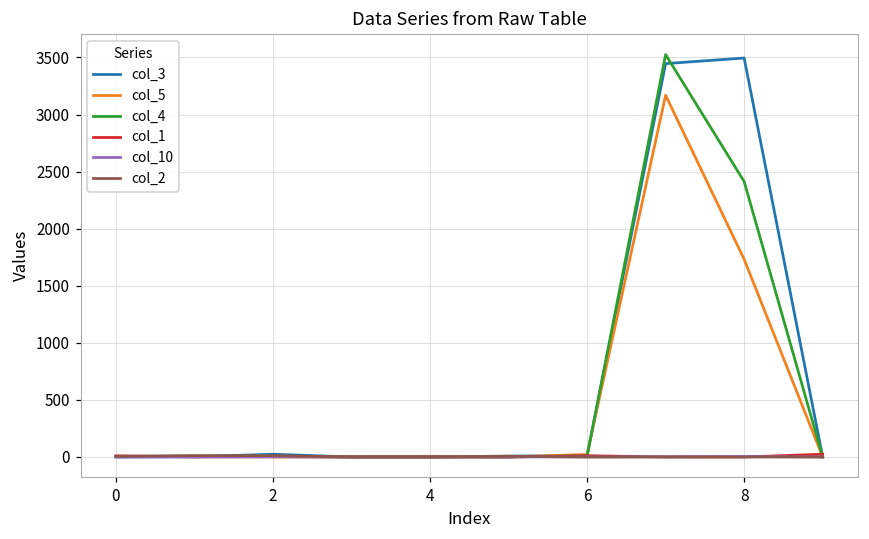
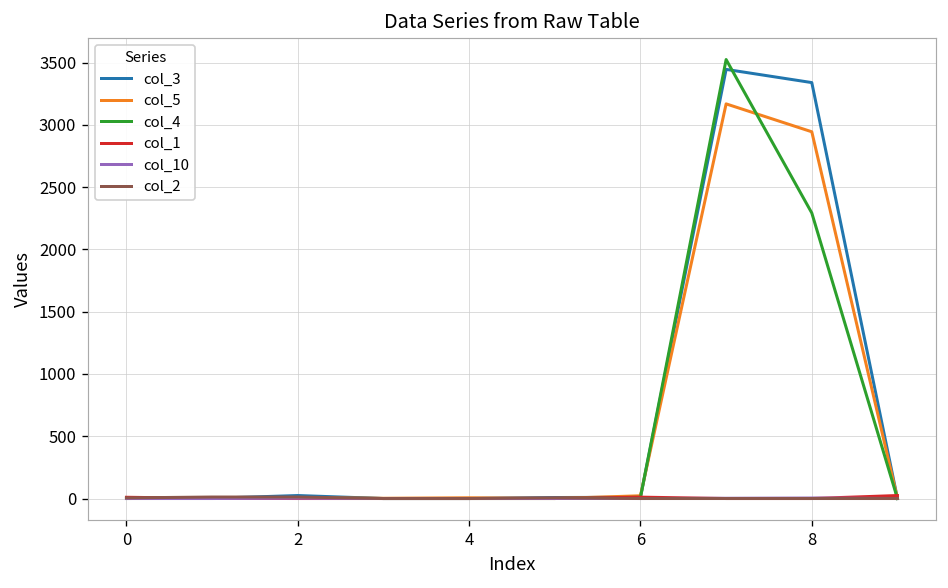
  {
    "col_3": {
-     "8": 3500
+     "8": 3340
    },
    "col_5": {
-     "8": 1730
+     "8": 2950
    },
    "col_4": {
-     "8": 2410
+     "8": 2290
    }
  }
